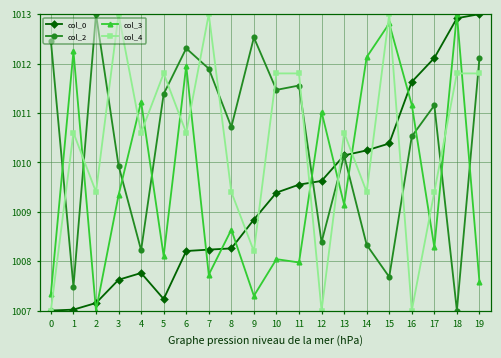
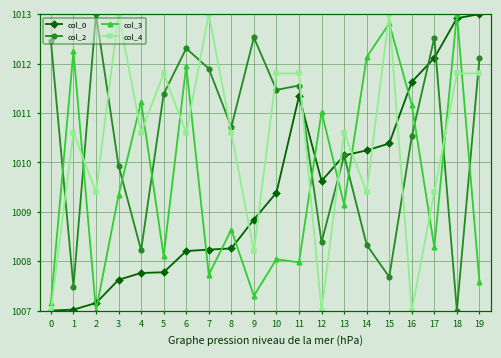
  {
    "col_0": {
      "1": 1007.0,
      "2": 1007.2,
      "3": 1007.6,
      "4": 1007.8,
-     "5": 1007.2,
+     "5": 1007.8,
      "6": 1008.2,
      "7": 1008.2,
      "8": 1008.3,
      "9": 1008.8,
      "10": 1009.4,
-     "11": 1009.5,
+     "11": 1011.3,
      "12": 1009.6,
      "14": 1010.2,
      "15": 1010.4,
      "16": 1011.6,
      "17": 1012.1,
      "18": 1012.9,
      "19": 1013.0
    },
    "col_2": {
      "1": 1007.5,
      "2": 1013.0,
      "3": 1009.9,
      "4": 1008.2,
      "5": 1011.4,
      "6": 1012.3,
      "7": 1011.9,
      "8": 1010.7,
      "9": 1012.5,
      "10": 1011.5,
      "11": 1011.6,
      "12": 1008.4,
      "14": 1008.3,
      "15": 1007.7,
      "16": 1010.5,
-     "17": 1011.2,
+     "17": 1012.5,
      "18": 1007.0,
      "19": 1012.1
    },
    "col_3": {
-     "0": 1007.3,
+     "0": 1007.1,
      "1": 1012.2,
      "2": 1007.0,
      "3": 1009.3,
      "4": 1011.2,
      "5": 1008.1,
      "6": 1012.0,
      "7": 1007.7,
      "8": 1008.6,
      "9": 1007.3,
      "10": 1008.0,
      "11": 1008.0,
      "12": 1011.0,
      "13": 1009.1,
      "14": 1012.1,
      "15": 1012.8,
      "16": 1011.2,
      "17": 1008.3,
      "18": 1013.0,
      "19": 1007.6
    },
    "col_4": {
      "1": 1010.6,
      "2": 1009.4,
      "3": 1013.0,
      "4": 1010.6,
      "5": 1011.8,
      "6": 1010.6,
      "7": 1013.0,
-     "8": 1009.4,
+     "8": 1010.6,
      "9": 1008.2,
      "10": 1011.8,
      "11": 1011.8,
      "12": 1007.0,
      "13": 1010.6,
      "14": 1009.4,
      "15": 1013.0,
      "16": 1007.0,
      "17": 1009.4,
      "18": 1011.8,
      "19": 1011.8
    }
  }
